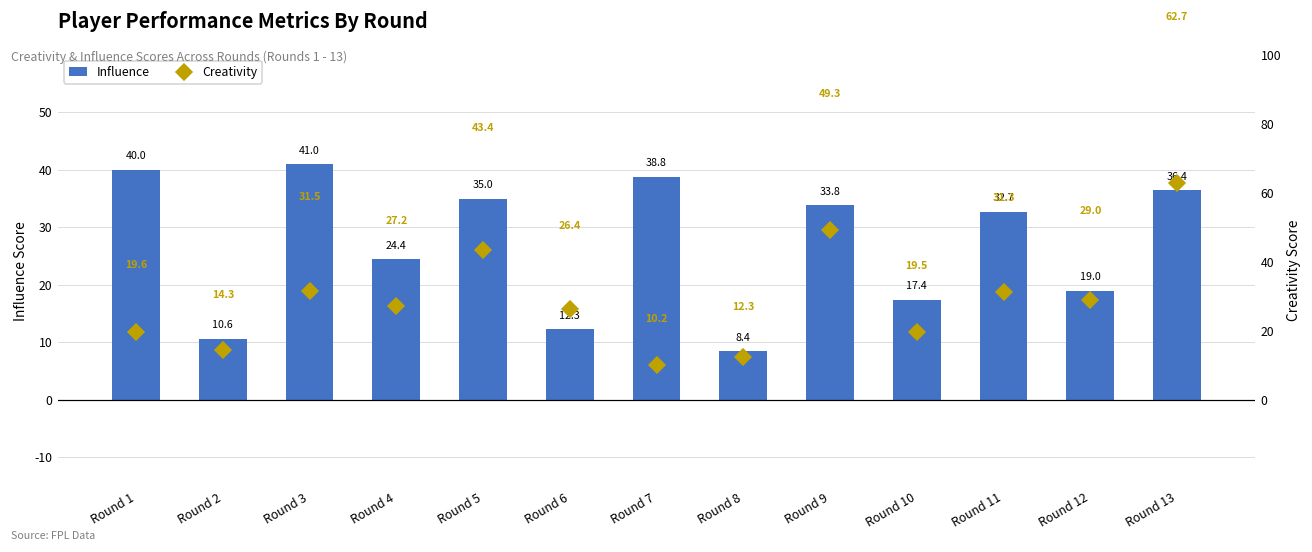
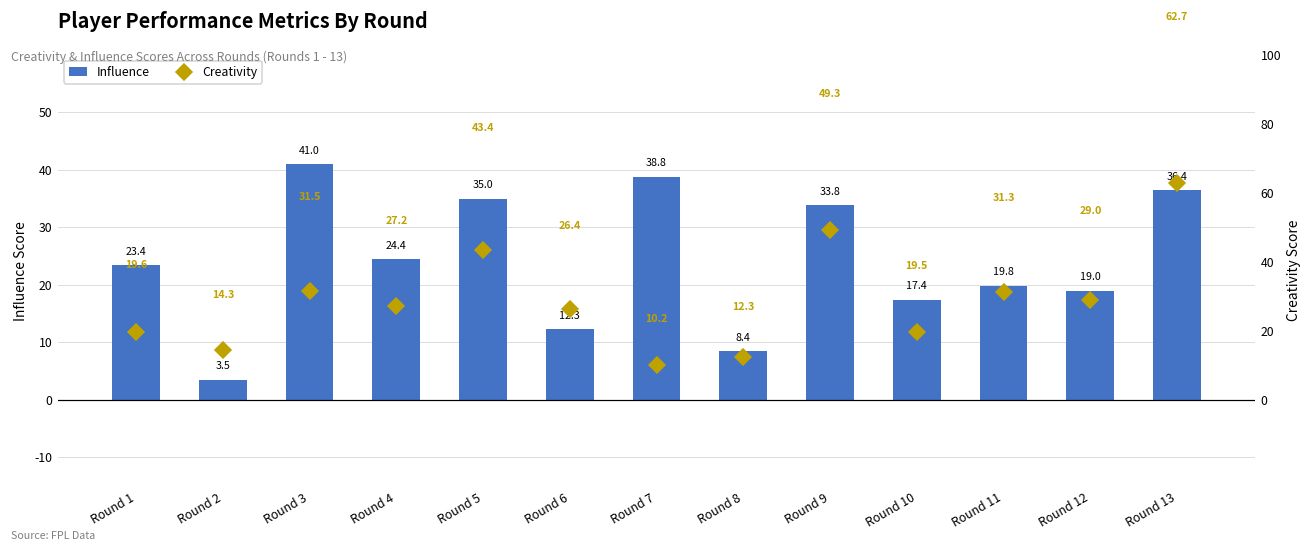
  {
    "Influence": {
-     "Round 1": 40.0,
-     "Round 2": 10.6,
+     "Round 1": 23.4,
+     "Round 2": 3.5,
      "Round 3": 41.0,
      "Round 4": 24.4,
      "Round 5": 35.0,
      "Round 7": 38.8,
      "Round 8": 8.4,
      "Round 9": 33.8,
      "Round 10": 17.4,
-     "Round 11": 32.7,
+     "Round 11": 19.8,
      "Round 12": 19.0
    }
  }
